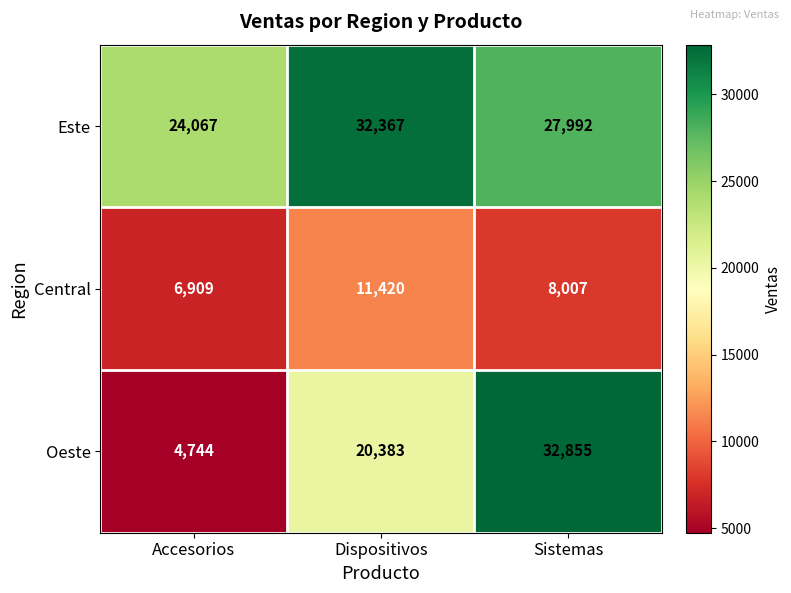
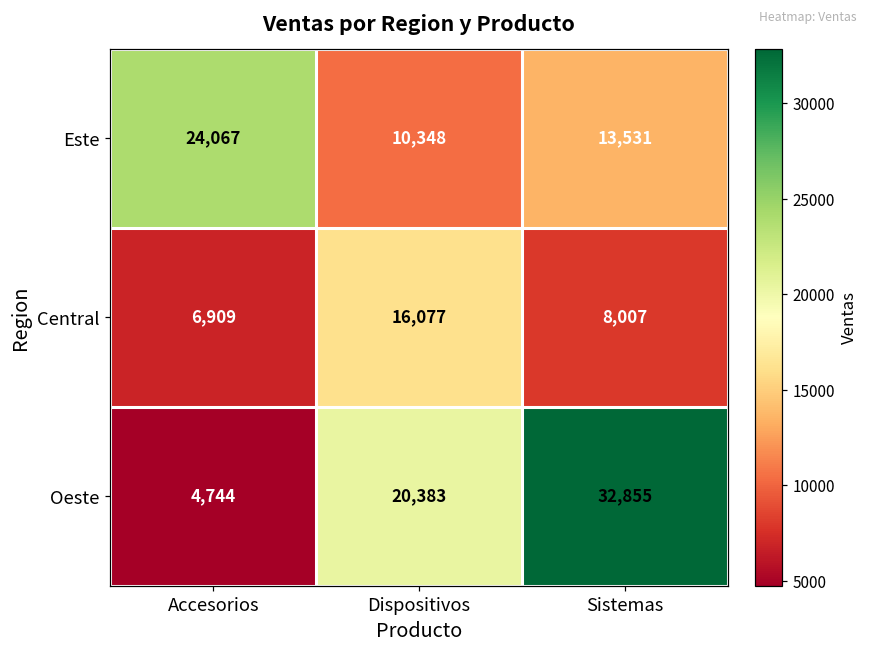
  {
    "Este": {
      "Accesorios": "24,067",
-     "Dispositivos": "32,367",
-     "Sistemas": "27,992"
+     "Dispositivos": "10,348",
+     "Sistemas": "13,531"
    },
    "Central": {
      "Accesorios": "6,909",
-     "Dispositivos": "11,420",
+     "Dispositivos": "16,077",
      "Sistemas": "8,007"
    },
    "Oeste": {
      "Accesorios": "4,744",
      "Dispositivos": "20,383",
      "Sistemas": "32,855"
    }
  }
